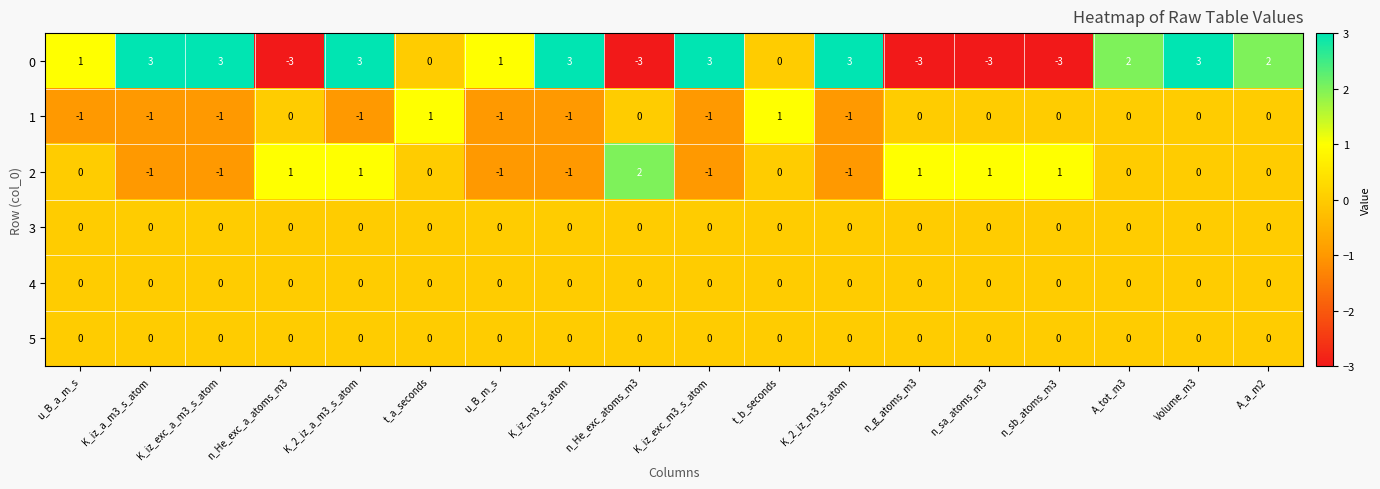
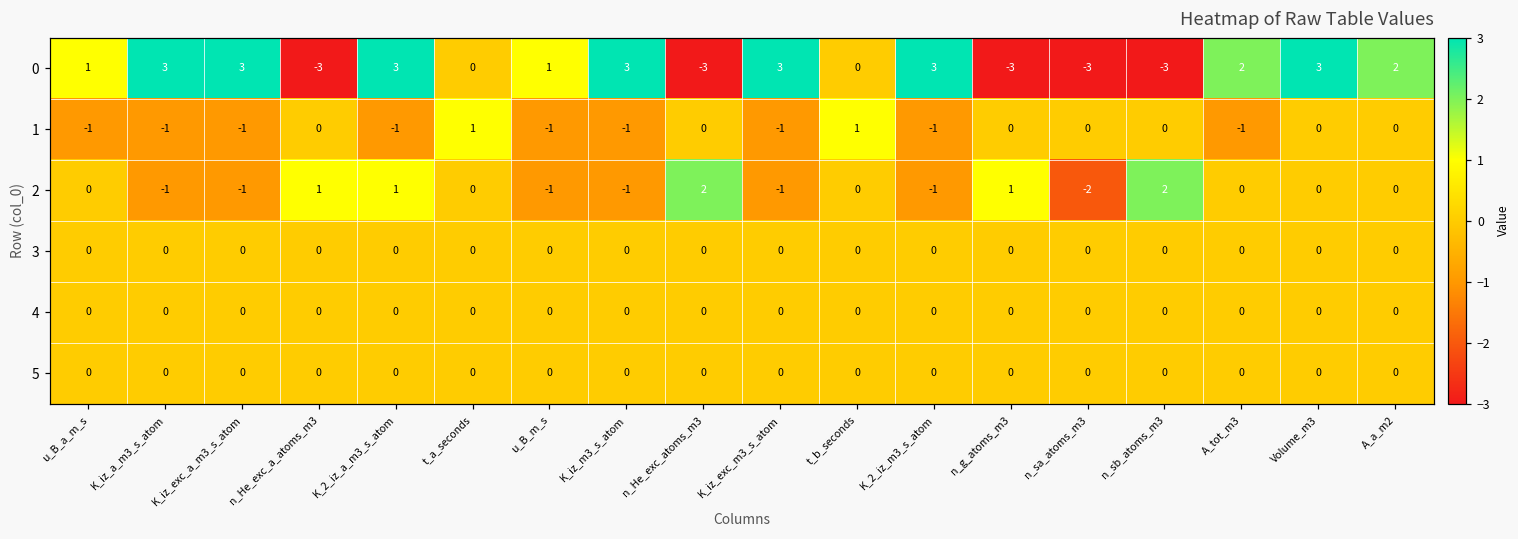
  {
    "0": {
      "u_B_a_m_s": 1,
      "K_iz_a_m3_s_atom": 3,
      "K_iz_exc_a_m3_s_atom": 3,
      "n_He_exc_a_atoms_m3": -3,
      "K_2_iz_a_m3_s_atom": 3,
      "t_a_seconds": 0,
      "u_B_m_s": 1,
      "K_iz_m3_s_atom": 3,
      "n_He_exc_atoms_m3": -3,
      "K_iz_exc_m3_s_atom": 3,
      "t_b_seconds": 0,
      "K_2_iz_m3_s_atom": 3,
      "n_g_atoms_m3": -3,
      "n_sa_atoms_m3": -3,
      "n_sb_atoms_m3": -3,
      "A_tot_m3": 2,
      "Volume_m3": 3,
      "A_a_m2": 2
    },
    "1": {
      "u_B_a_m_s": -1,
      "K_iz_a_m3_s_atom": -1,
      "K_iz_exc_a_m3_s_atom": -1,
      "n_He_exc_a_atoms_m3": 0,
      "K_2_iz_a_m3_s_atom": -1,
      "t_a_seconds": 1,
      "u_B_m_s": -1,
      "K_iz_m3_s_atom": -1,
      "n_He_exc_atoms_m3": 0,
      "K_iz_exc_m3_s_atom": -1,
      "t_b_seconds": 1,
      "K_2_iz_m3_s_atom": -1,
      "n_g_atoms_m3": 0,
      "n_sa_atoms_m3": 0,
      "n_sb_atoms_m3": 0,
-     "A_tot_m3": 0,
+     "A_tot_m3": -1,
      "Volume_m3": 0,
      "A_a_m2": 0
    },
    "2": {
      "u_B_a_m_s": 0,
      "K_iz_a_m3_s_atom": -1,
      "K_iz_exc_a_m3_s_atom": -1,
      "n_He_exc_a_atoms_m3": 1,
      "K_2_iz_a_m3_s_atom": 1,
      "t_a_seconds": 0,
      "u_B_m_s": -1,
      "K_iz_m3_s_atom": -1,
      "n_He_exc_atoms_m3": 2,
      "K_iz_exc_m3_s_atom": -1,
      "t_b_seconds": 0,
      "K_2_iz_m3_s_atom": -1,
      "n_g_atoms_m3": 1,
-     "n_sa_atoms_m3": 1,
-     "n_sb_atoms_m3": 1,
+     "n_sa_atoms_m3": -2,
+     "n_sb_atoms_m3": 2,
      "A_tot_m3": 0,
      "Volume_m3": 0,
      "A_a_m2": 0
    },
    "3": {
      "u_B_a_m_s": 0,
      "K_iz_a_m3_s_atom": 0,
      "K_iz_exc_a_m3_s_atom": 0,
      "n_He_exc_a_atoms_m3": 0,
      "K_2_iz_a_m3_s_atom": 0,
      "t_a_seconds": 0,
      "u_B_m_s": 0,
      "K_iz_m3_s_atom": 0,
      "n_He_exc_atoms_m3": 0,
      "K_iz_exc_m3_s_atom": 0,
      "t_b_seconds": 0,
      "K_2_iz_m3_s_atom": 0,
      "n_g_atoms_m3": 0,
      "n_sa_atoms_m3": 0,
      "n_sb_atoms_m3": 0,
      "A_tot_m3": 0,
      "Volume_m3": 0,
      "A_a_m2": 0
    },
    "4": {
      "u_B_a_m_s": 0,
      "K_iz_a_m3_s_atom": 0,
      "K_iz_exc_a_m3_s_atom": 0,
      "n_He_exc_a_atoms_m3": 0,
      "K_2_iz_a_m3_s_atom": 0,
      "t_a_seconds": 0,
      "u_B_m_s": 0,
      "K_iz_m3_s_atom": 0,
      "n_He_exc_atoms_m3": 0,
      "K_iz_exc_m3_s_atom": 0,
      "t_b_seconds": 0,
      "K_2_iz_m3_s_atom": 0,
      "n_g_atoms_m3": 0,
      "n_sa_atoms_m3": 0,
      "n_sb_atoms_m3": 0,
      "A_tot_m3": 0,
      "Volume_m3": 0,
      "A_a_m2": 0
    },
    "5": {
      "u_B_a_m_s": 0,
      "K_iz_a_m3_s_atom": 0,
      "K_iz_exc_a_m3_s_atom": 0,
      "n_He_exc_a_atoms_m3": 0,
      "K_2_iz_a_m3_s_atom": 0,
      "t_a_seconds": 0,
      "u_B_m_s": 0,
      "K_iz_m3_s_atom": 0,
      "n_He_exc_atoms_m3": 0,
      "K_iz_exc_m3_s_atom": 0,
      "t_b_seconds": 0,
      "K_2_iz_m3_s_atom": 0,
      "n_g_atoms_m3": 0,
      "n_sa_atoms_m3": 0,
      "n_sb_atoms_m3": 0,
      "A_tot_m3": 0,
      "Volume_m3": 0,
      "A_a_m2": 0
    }
  }
